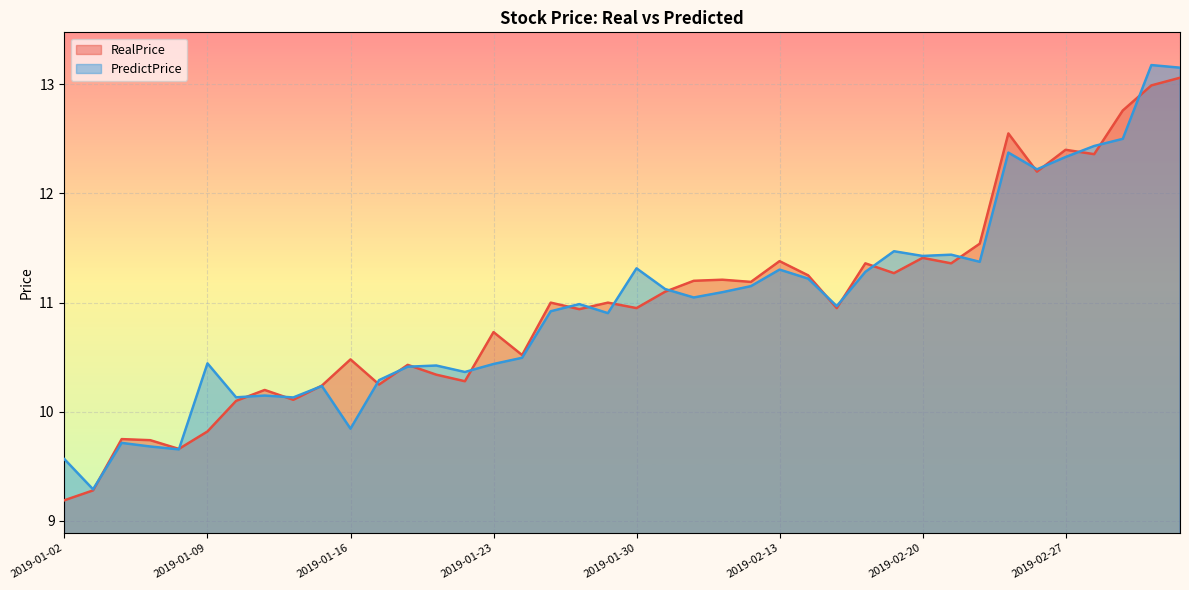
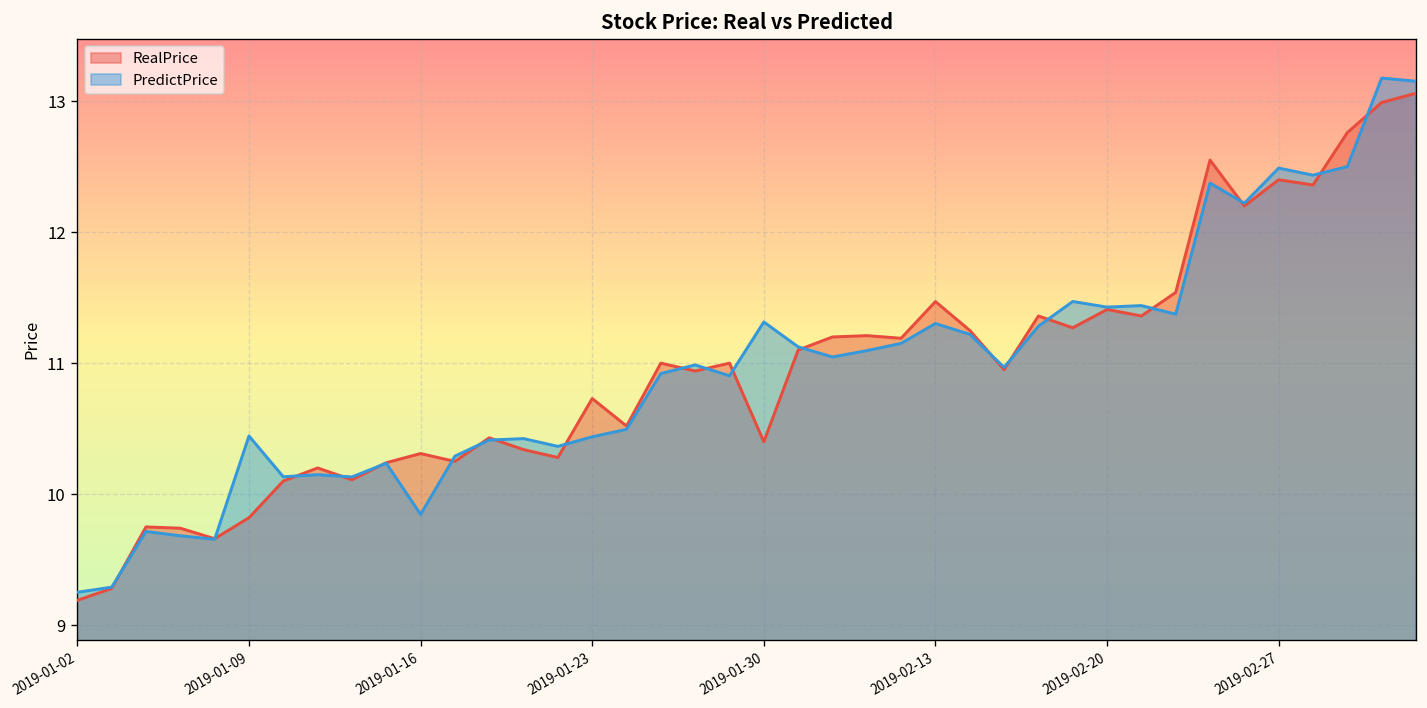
  {
    "RealPrice": {
      "2019-01-02": 9.19,
      "2019-01-09": 9.82,
-     "2019-01-16": 10.48,
+     "2019-01-16": 10.31,
      "2019-01-23": 10.73,
-     "2019-01-30": 10.95,
-     "2019-02-13": 11.38,
+     "2019-01-30": 10.40,
+     "2019-02-13": 11.47,
      "2019-02-27": 12.40
    },
    "PredictPrice": {
-     "2019-01-02": 9.57,
+     "2019-01-02": 9.25,
      "2019-01-09": 10.44,
      "2019-01-16": 9.85,
      "2019-01-23": 10.44,
      "2019-01-30": 11.31,
      "2019-02-13": 11.30,
-     "2019-02-27": 12.33
+     "2019-02-27": 12.49
    }
  }
